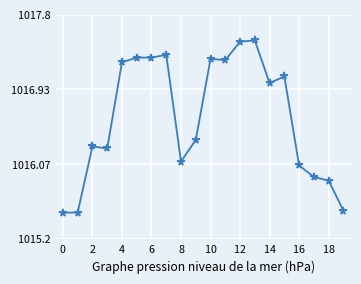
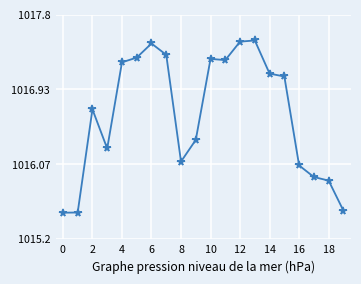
  {
    "0": 1015.5,
-   "2": 1016.3,
+   "2": 1016.7,
    "4": 1017.2,
-   "6": 1017.3,
+   "6": 1017.5,
    "8": 1016.1,
    "10": 1017.3,
    "12": 1017.5,
-   "14": 1017.0,
+   "14": 1017.1,
    "16": 1016.0,
    "18": 1015.9
  }
